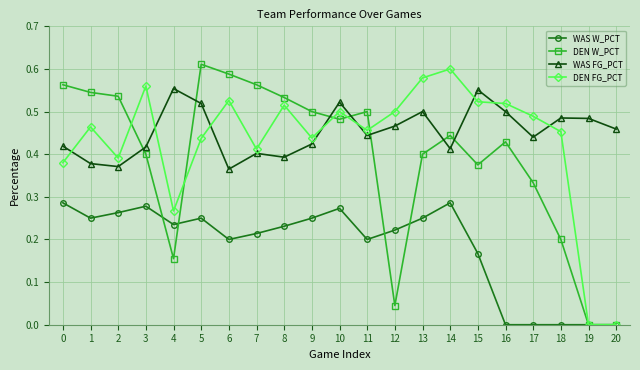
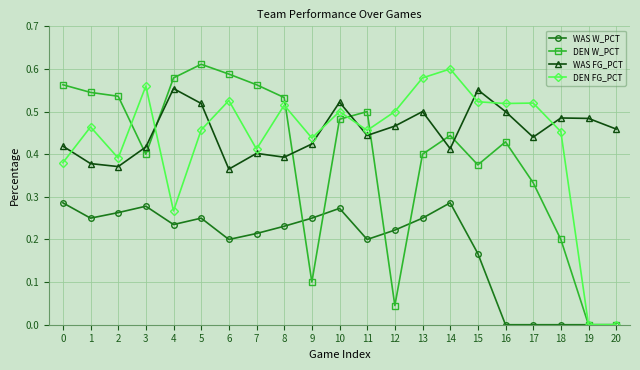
  {
    "DEN W_PCT": {
      "0": 0.56,
      "1": 0.55,
      "2": 0.54,
      "3": 0.40,
-     "4": 0.16,
+     "4": 0.58,
      "5": 0.61,
      "6": 0.59,
      "7": 0.56,
      "8": 0.53,
-     "9": 0.5,
+     "9": 0.1,
      "10": 0.48,
      "11": 0.50,
      "12": 0.05,
      "13": 0.40,
      "14": 0.44,
      "15": 0.38,
      "16": 0.43,
      "17": 0.33,
      "18": 0.20
    },
    "DEN FG_PCT": {
      "0": 0.38,
      "1": 0.46,
      "2": 0.39,
      "3": 0.56,
      "4": 0.27,
-     "5": 0.44,
+     "5": 0.46,
      "6": 0.53,
      "7": 0.41,
      "8": 0.52,
      "9": 0.44,
      "10": 0.50,
      "11": 0.46,
      "12": 0.50,
      "13": 0.58,
      "14": 0.60,
      "15": 0.52,
      "16": 0.52,
-     "17": 0.49,
+     "17": 0.52,
      "18": 0.45
    }
  }
